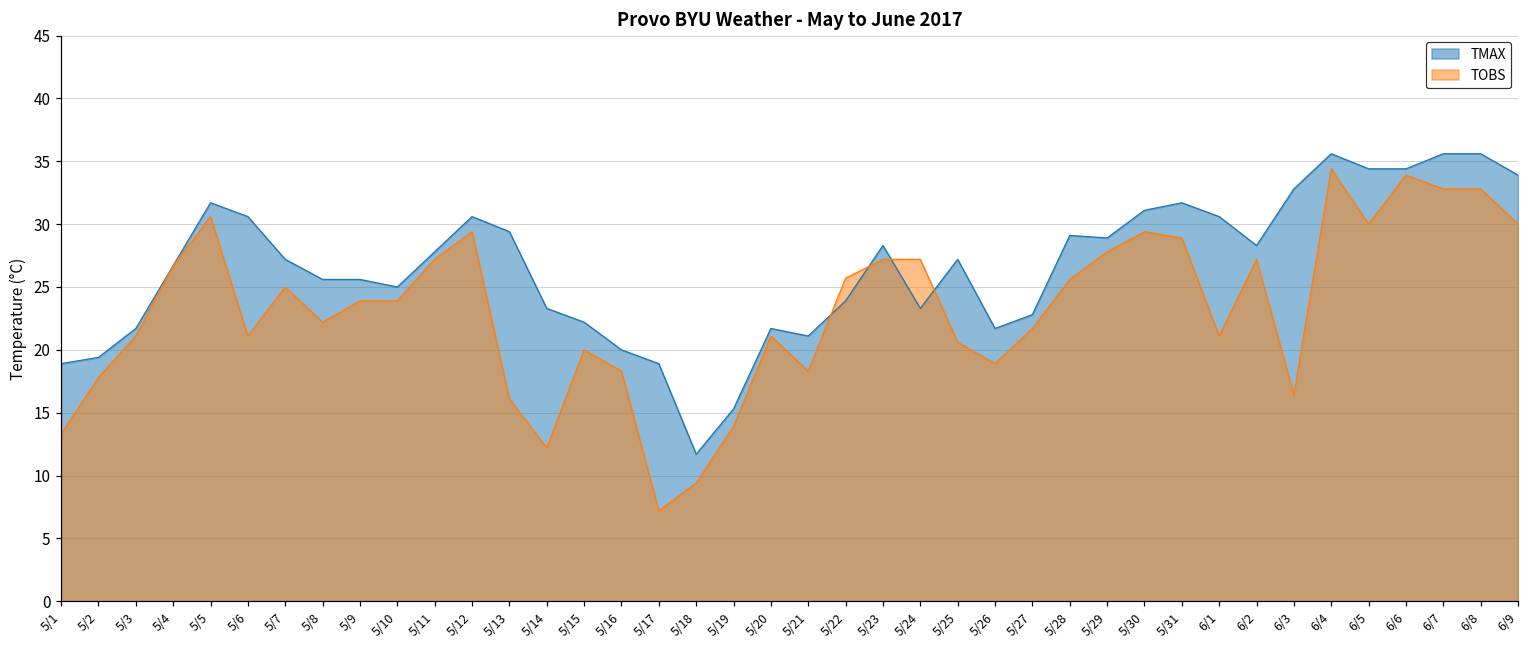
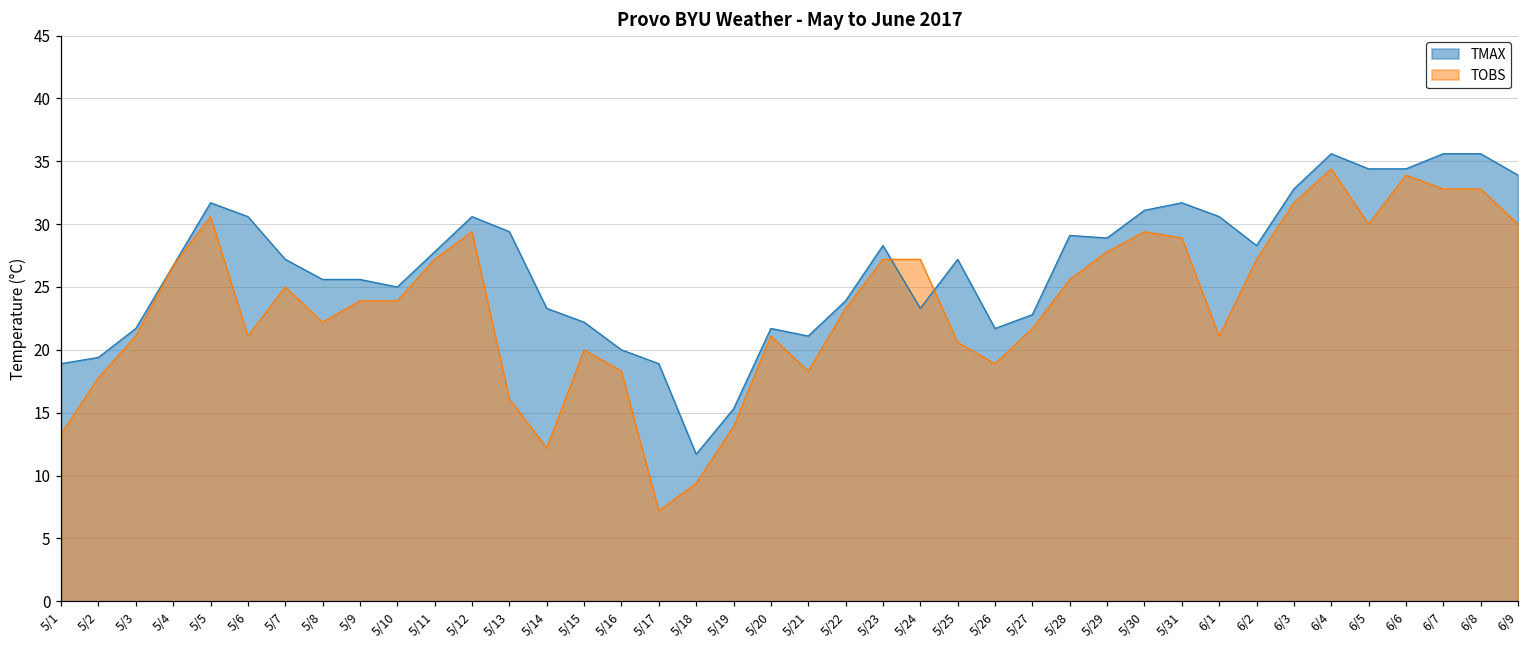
  {
    "TMAX": {
      "5/1": 18.9,
      "5/2": 19.4,
      "5/3": 21.7,
      "5/5": 31.7,
      "5/6": 30.6,
      "5/7": 27.2,
      "5/8": 25.6,
      "5/9": 25.6,
      "5/10": 25.0,
      "5/11": 27.8,
      "5/12": 30.6,
      "5/13": 29.4,
      "5/14": 23.3,
      "5/15": 22.2,
      "5/16": 20.0,
      "5/17": 18.9,
      "5/18": 11.7,
      "5/19": 15.3,
      "5/20": 21.7,
      "5/21": 21.1,
      "5/22": 23.9,
      "5/23": 28.3,
      "5/24": 23.3,
      "5/25": 27.2,
      "5/26": 21.7,
      "5/27": 22.8,
      "5/28": 29.1,
      "5/29": 28.9,
      "5/30": 31.1,
      "5/31": 31.7,
      "6/1": 30.6,
      "6/2": 28.3,
      "6/3": 32.8,
      "6/4": 35.6,
      "6/5": 34.4,
      "6/6": 34.4,
      "6/7": 35.6,
      "6/8": 35.6,
      "6/9": 33.9
    },
    "TOBS": {
      "5/1": 13.3,
      "5/2": 17.8,
      "5/3": 21.1,
      "5/5": 30.6,
      "5/6": 21.1,
      "5/7": 25.0,
      "5/8": 22.2,
      "5/9": 23.9,
      "5/10": 23.9,
      "5/11": 27.2,
      "5/12": 29.4,
      "5/13": 16.1,
      "5/14": 12.2,
      "5/15": 20.0,
      "5/16": 18.3,
      "5/17": 7.2,
      "5/18": 9.4,
      "5/19": 13.9,
      "5/20": 21.1,
      "5/21": 18.3,
-     "5/22": 25.7,
+     "5/22": 23.3,
      "5/23": 27.2,
      "5/24": 27.2,
      "5/25": 20.6,
      "5/26": 18.9,
      "5/27": 21.7,
      "5/28": 25.6,
      "5/29": 27.8,
      "5/30": 29.4,
      "5/31": 28.9,
      "6/1": 21.1,
      "6/2": 27.2,
-     "6/3": 16.4,
+     "6/3": 31.7,
      "6/4": 34.4,
      "6/5": 30.0,
      "6/6": 33.9,
      "6/7": 32.8,
      "6/8": 32.8,
      "6/9": 30.0
    }
  }
